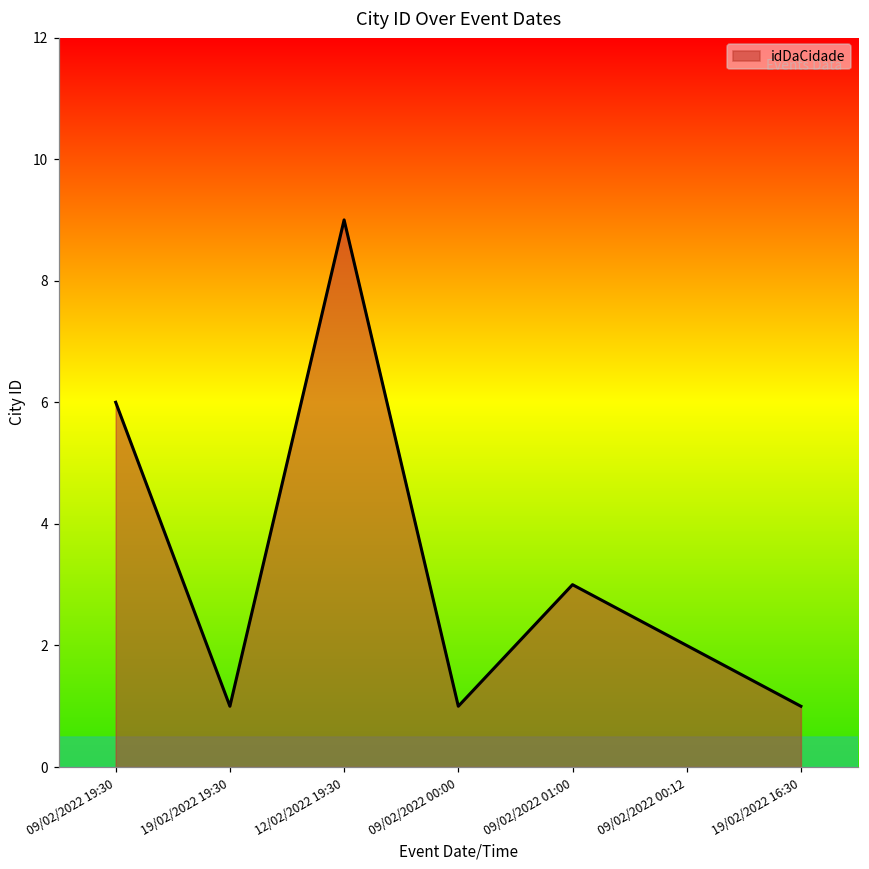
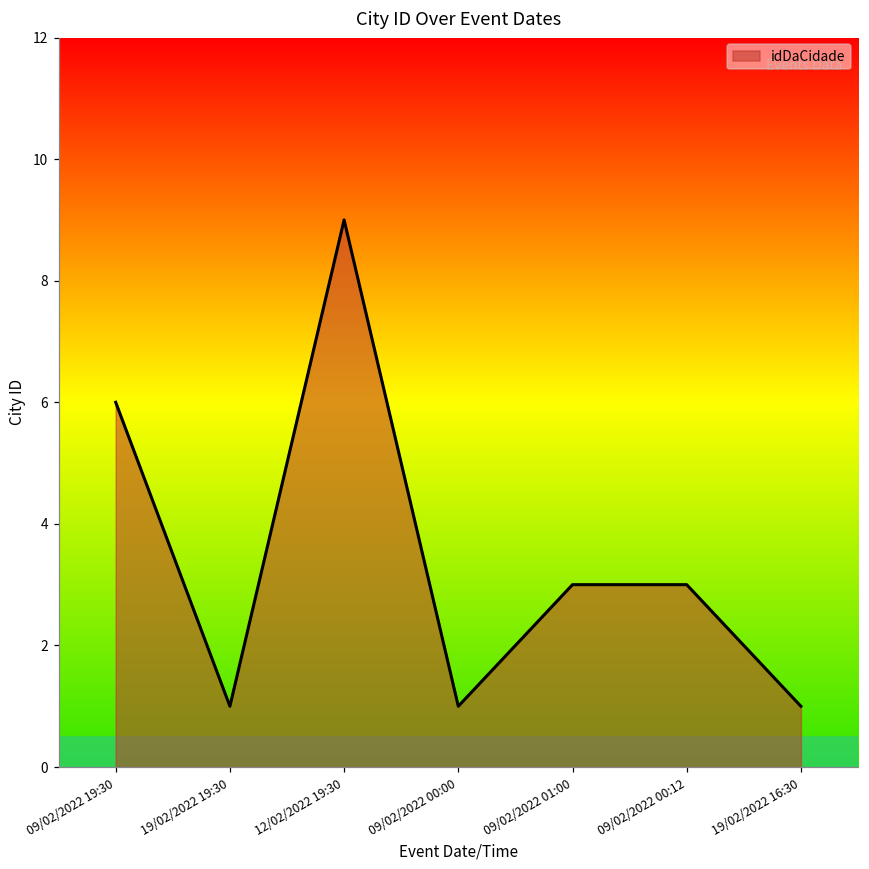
  {
    "09/02/2022 19:30": 6,
    "19/02/2022 19:30": 1,
    "12/02/2022 19:30": 9,
    "09/02/2022 00:00": 1,
    "09/02/2022 01:00": 3,
-   "09/02/2022 00:12": 2,
+   "09/02/2022 00:12": 3,
    "19/02/2022 16:30": 1
  }
